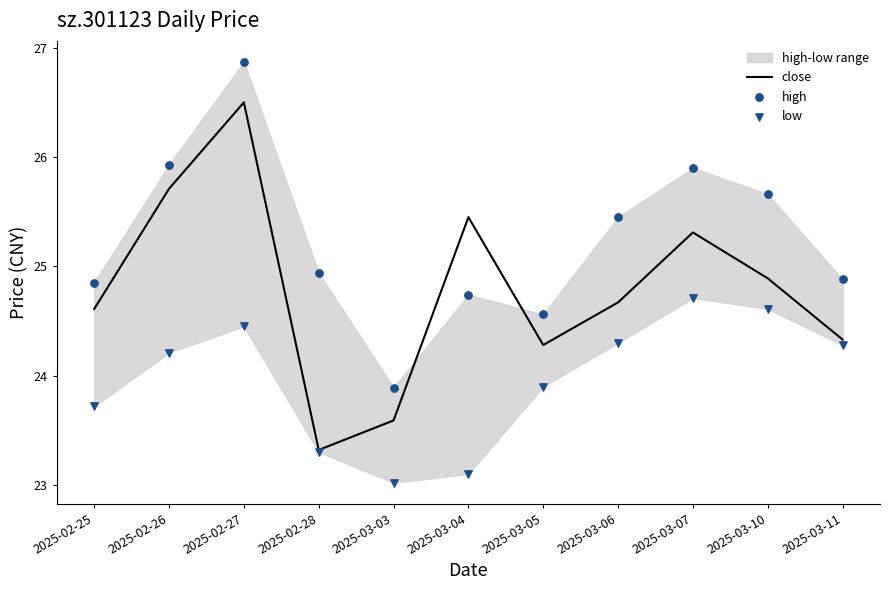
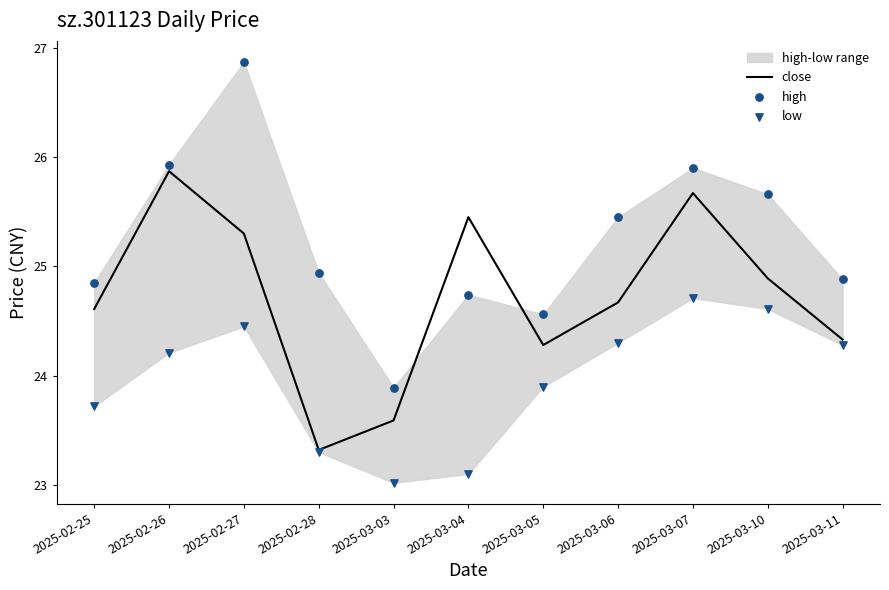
  {
    "close": {
      "2025-02-25": 24.61,
-     "2025-02-26": 25.71,
-     "2025-02-27": 26.5,
+     "2025-02-26": 25.87,
+     "2025-02-27": 25.3,
      "2025-03-03": 23.59,
      "2025-03-04": 25.45,
      "2025-03-05": 24.28,
      "2025-03-06": 24.67,
-     "2025-03-07": 25.31,
+     "2025-03-07": 25.67,
      "2025-03-10": 24.89,
      "2025-03-11": 24.33
    }
  }
